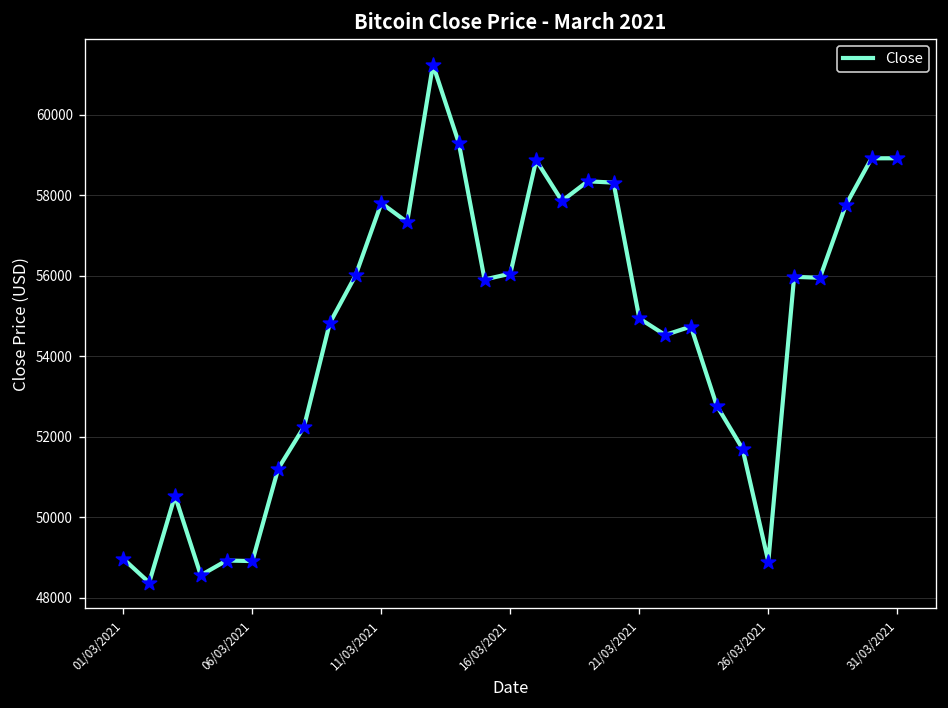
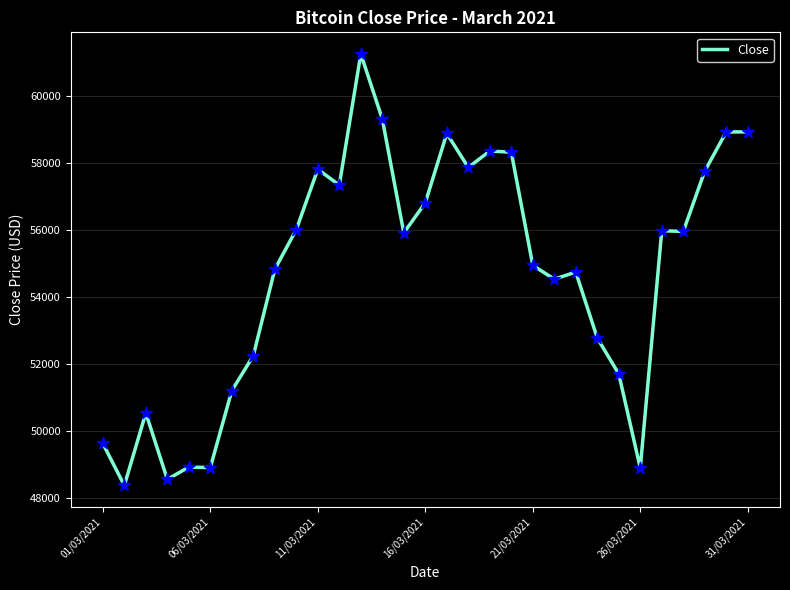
  {
-   "01/03/2021": 49000,
+   "01/03/2021": 49600,
    "06/03/2021": 48900,
    "11/03/2021": 57800,
-   "16/03/2021": 56100,
+   "16/03/2021": 56800,
    "21/03/2021": 54900,
    "26/03/2021": 48900,
    "31/03/2021": 58900
  }
